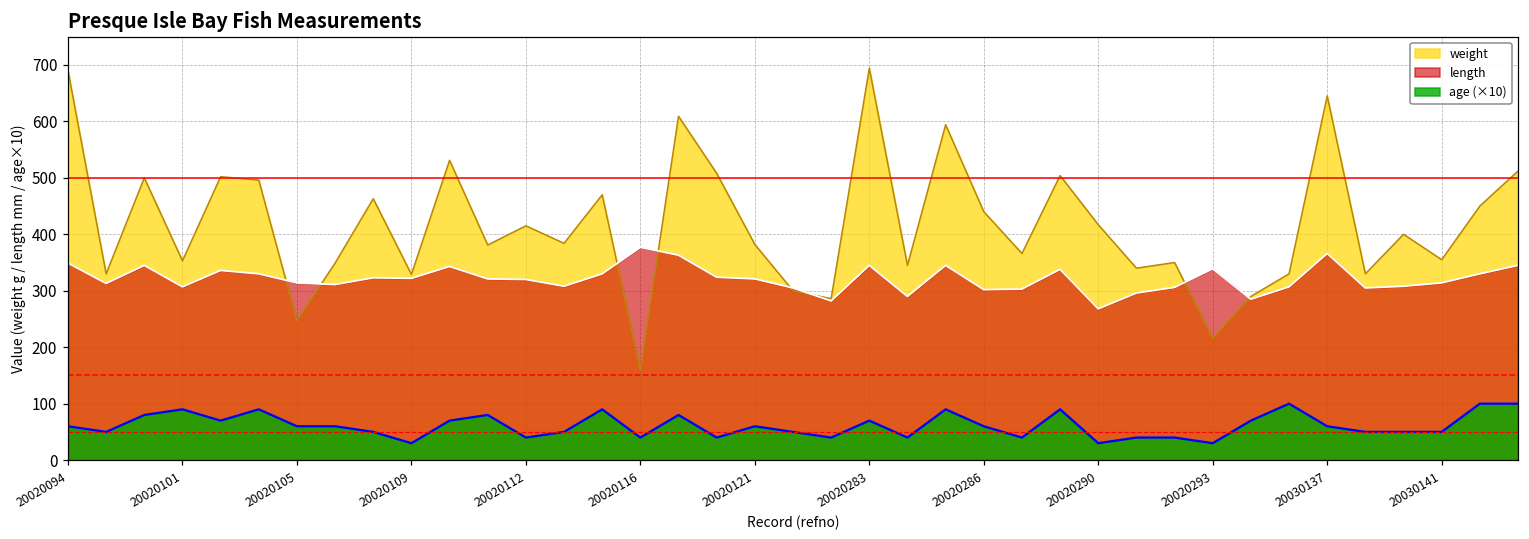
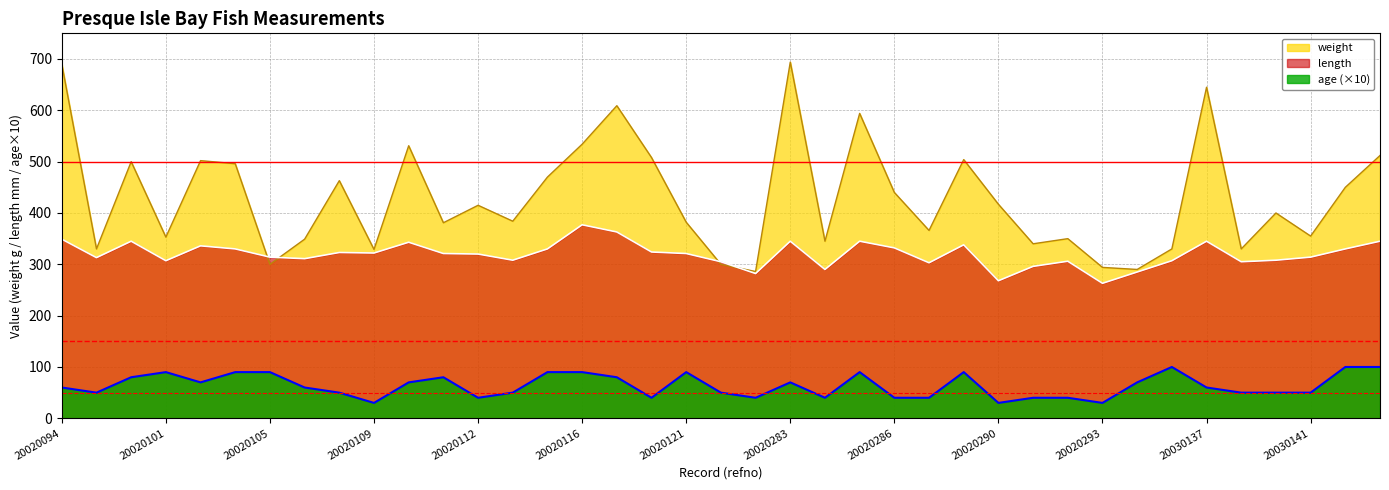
  {
    "weight": {
      "20020094": 690,
      "20020101": 350,
-     "20020105": 250,
+     "20020105": 300,
      "20020109": 330,
      "20020112": 420,
-     "20020116": 160,
+     "20020116": 530,
      "20020121": 380,
      "20020283": 690,
      "20020286": 440,
      "20020290": 420,
-     "20020293": 220,
+     "20020293": 290,
      "20030137": 650,
      "20030141": 360
    },
    "length": {
      "20020094": 350,
      "20020101": 310,
      "20020105": 310,
      "20020109": 320,
      "20020112": 320,
      "20020116": 380,
      "20020121": 320,
      "20020283": 350,
-     "20020286": 300,
+     "20020286": 330,
      "20020290": 270,
-     "20020293": 340,
-     "20030137": 370,
+     "20020293": 260,
+     "20030137": 350,
      "20030141": 310
    },
    "age (×10)": {
      "20020094": 60,
      "20020101": 90,
-     "20020105": 60,
+     "20020105": 90,
      "20020109": 30,
      "20020112": 40,
-     "20020116": 40,
-     "20020121": 60,
+     "20020116": 90,
+     "20020121": 90,
      "20020283": 70,
-     "20020286": 60,
+     "20020286": 40,
      "20020290": 30,
      "20020293": 30,
      "20030137": 60,
      "20030141": 50
    }
  }
